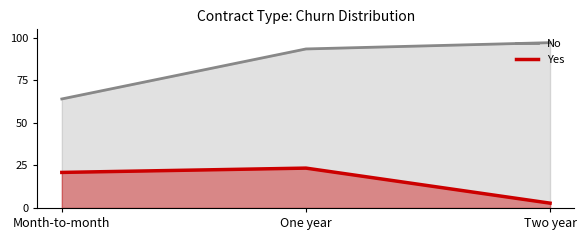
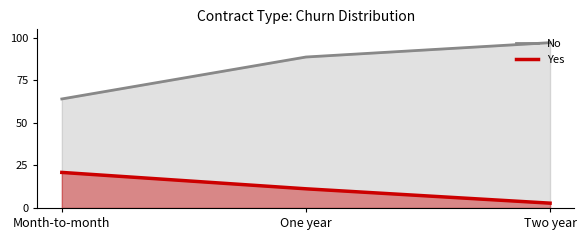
  {
    "No": {
      "Month-to-month": 64,
-     "One year": 93,
+     "One year": 89,
      "Two year": 97
    },
    "Yes": {
      "Month-to-month": 21,
-     "One year": 23,
+     "One year": 11,
      "Two year": 3
    }
  }
